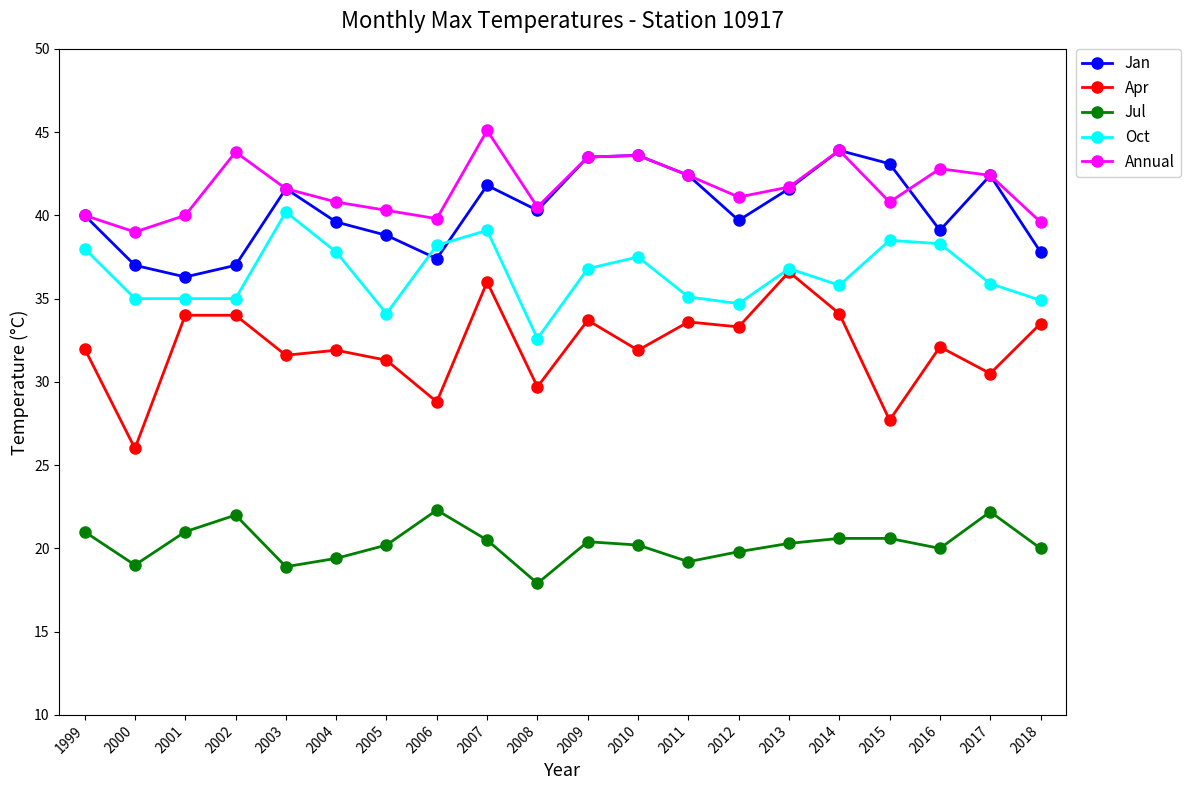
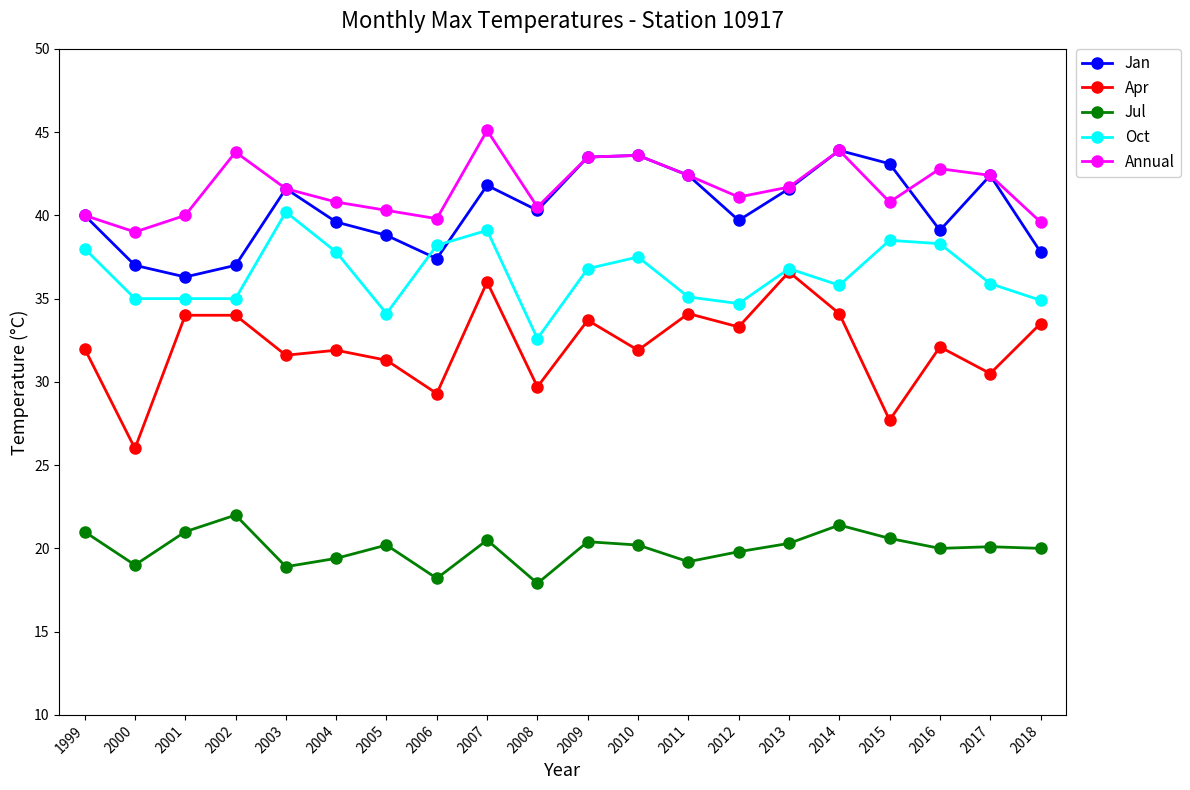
  {
    "Jan": {
      "2000": 37.0,
      "2001": 36.3,
      "2002": 37.0,
      "2004": 39.6,
      "2005": 38.8,
      "2006": 37.4,
      "2007": 41.8,
      "2008": 40.3,
      "2012": 39.7,
      "2015": 43.1,
      "2016": 39.1,
      "2018": 37.8
    },
    "Apr": {
      "1999": 32.0,
      "2000": 26.0,
      "2001": 34.0,
      "2002": 34.0,
      "2003": 31.6,
      "2004": 31.9,
      "2005": 31.3,
-     "2006": 28.8,
+     "2006": 29.3,
      "2007": 36.0,
      "2008": 29.7,
      "2009": 33.7,
      "2010": 31.9,
-     "2011": 33.6,
+     "2011": 34.1,
      "2012": 33.3,
      "2013": 36.6,
      "2014": 34.1,
      "2015": 27.7,
      "2016": 32.1,
      "2017": 30.5,
      "2018": 33.5
    },
    "Jul": {
      "1999": 21.0,
      "2000": 19.0,
      "2001": 21.0,
      "2002": 22.0,
      "2003": 18.9,
      "2004": 19.4,
      "2005": 20.2,
-     "2006": 22.3,
+     "2006": 18.2,
      "2007": 20.5,
      "2008": 17.9,
      "2009": 20.4,
      "2010": 20.2,
      "2011": 19.2,
      "2012": 19.8,
      "2013": 20.3,
-     "2014": 20.6,
+     "2014": 21.4,
      "2015": 20.6,
      "2016": 20.0,
-     "2017": 22.2,
+     "2017": 20.1,
      "2018": 20.0
    },
    "Oct": {
      "1999": 38.0,
      "2000": 35.0,
      "2001": 35.0,
      "2002": 35.0,
      "2003": 40.2,
      "2004": 37.8,
      "2005": 34.1,
      "2006": 38.2,
      "2007": 39.1,
      "2008": 32.6,
      "2009": 36.8,
      "2010": 37.5,
      "2011": 35.1,
      "2012": 34.7,
      "2013": 36.8,
      "2014": 35.8,
      "2015": 38.5,
      "2016": 38.3,
      "2017": 35.9,
      "2018": 34.9
    },
    "Annual": {
      "2000": 39.0,
      "2001": 40.0,
      "2002": 43.8,
      "2004": 40.8,
      "2005": 40.3,
      "2006": 39.8,
      "2007": 45.1,
      "2008": 40.5,
      "2012": 41.1,
      "2015": 40.8,
      "2016": 42.8,
      "2018": 39.6
    }
  }
